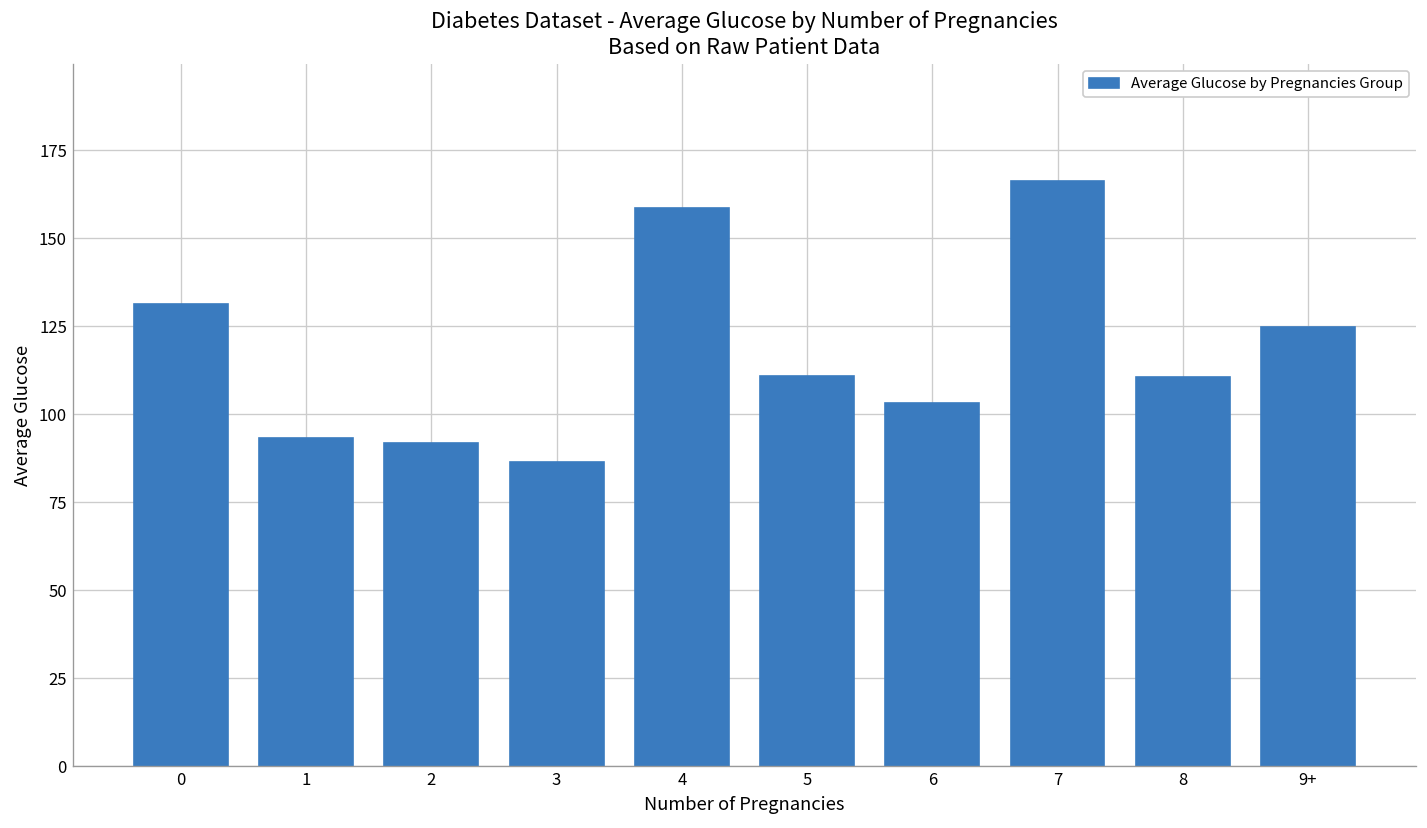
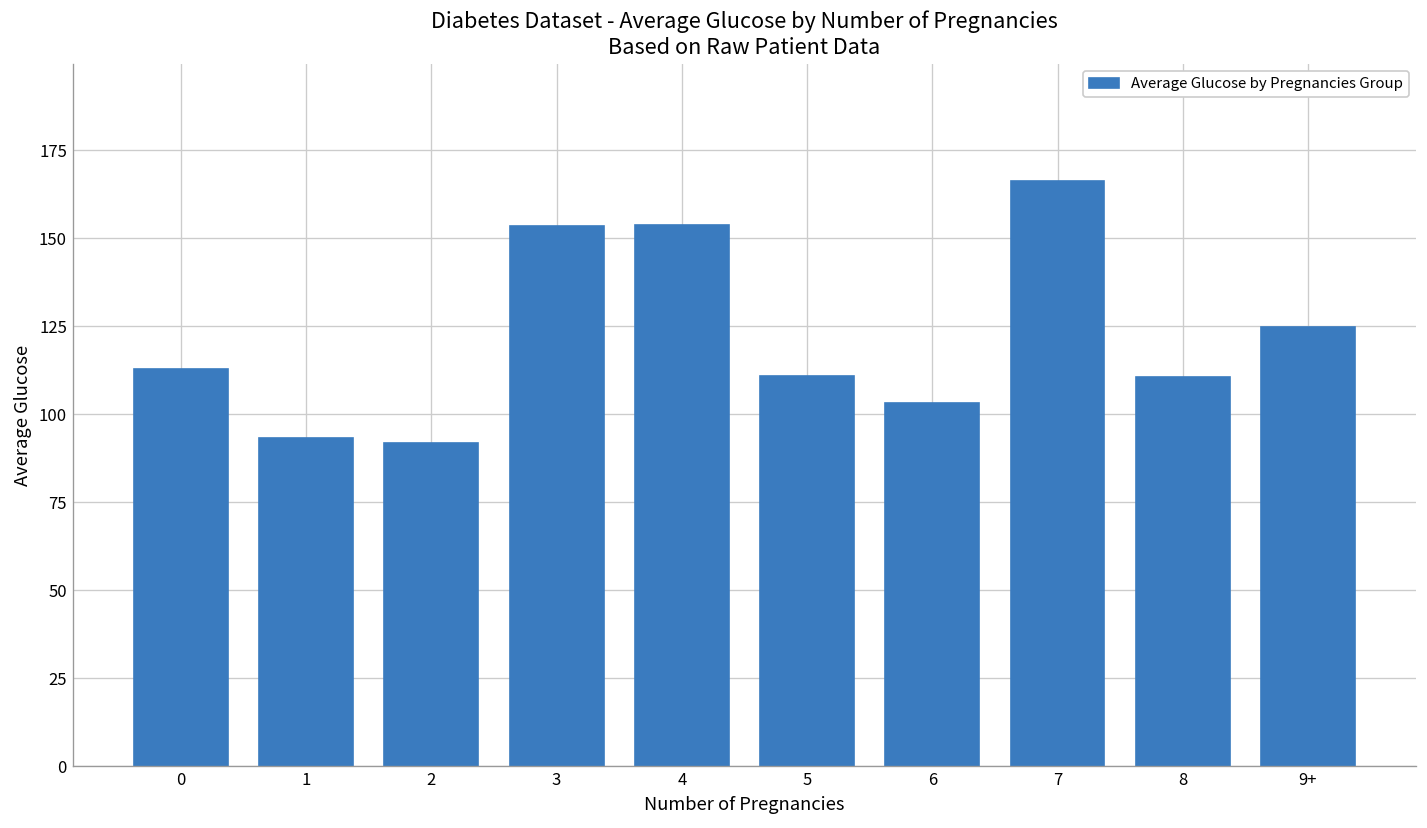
  {
-   "0": 131,
+   "0": 113,
    "1": 93,
    "2": 92,
-   "3": 87,
-   "4": 159,
+   "3": 154,
+   "4": 154,
    "5": 111,
    "6": 103,
    "7": 166,
    "8": 111,
    "9+": 125
  }
